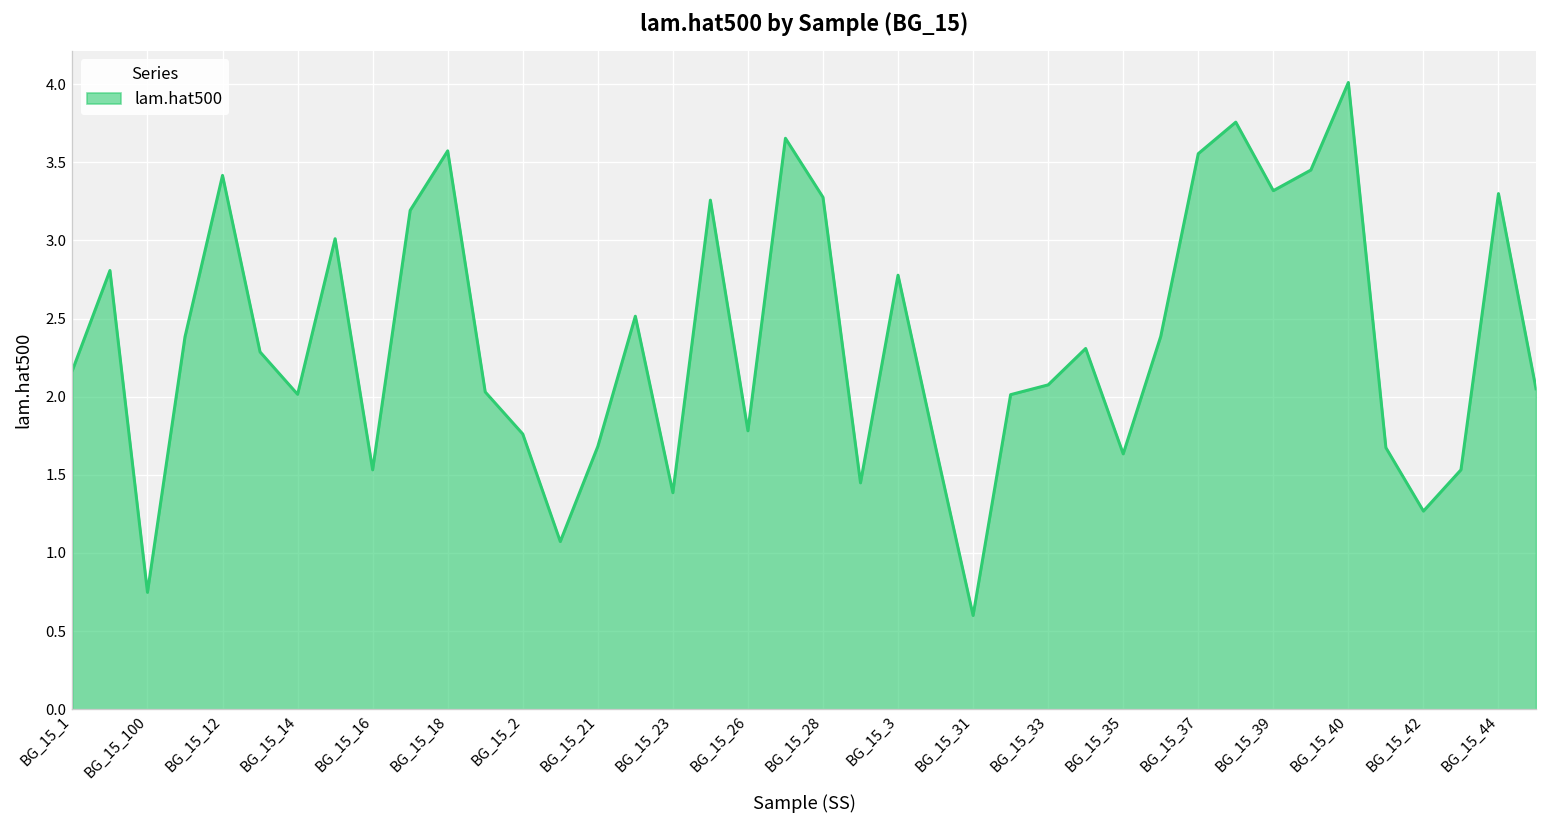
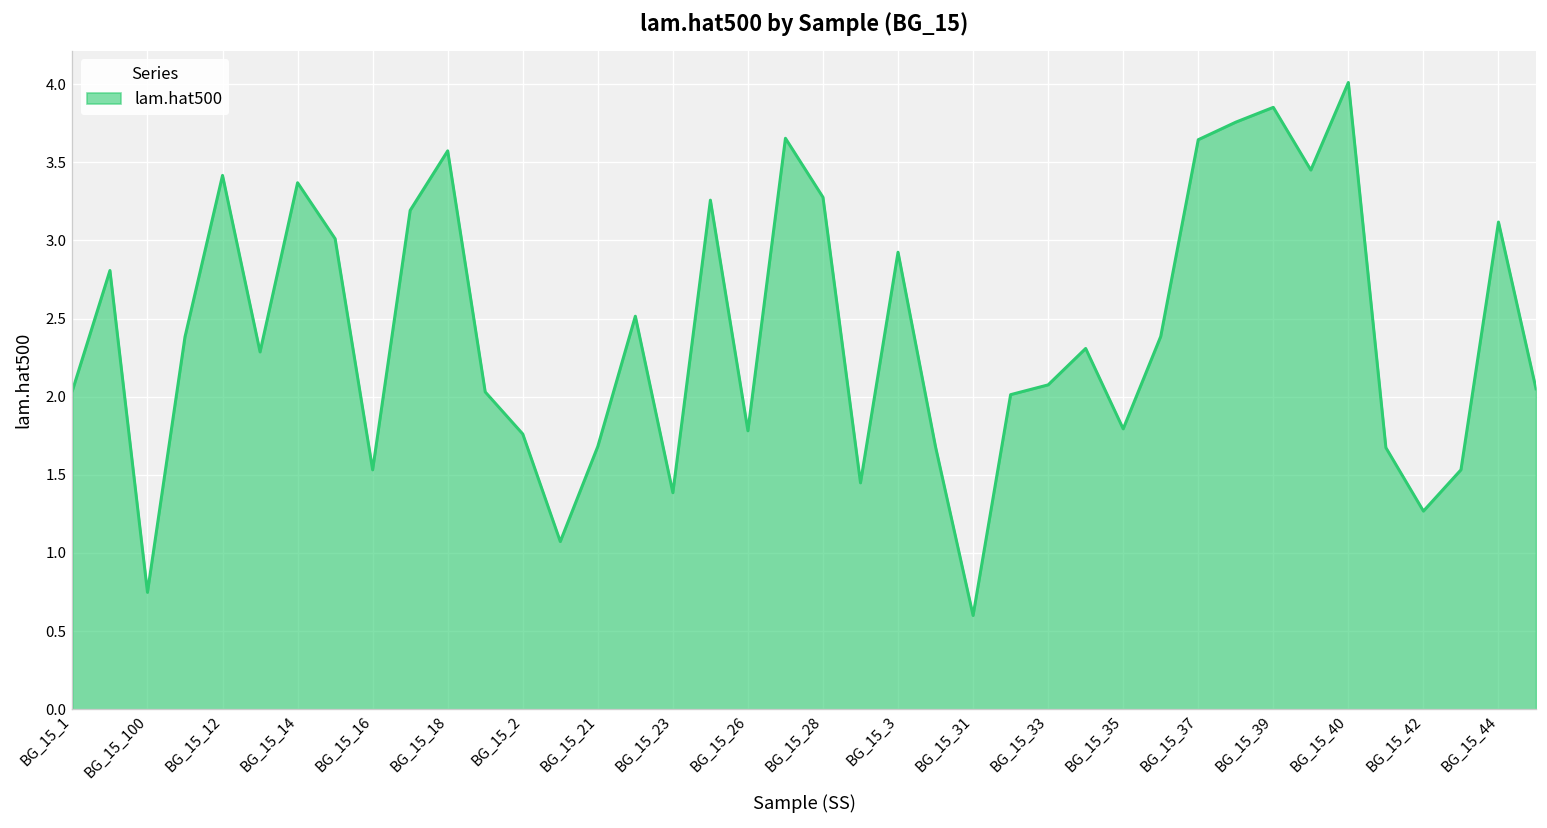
  {
-   "BG_15_1": 2.17,
+   "BG_15_1": 2.04,
    "BG_15_100": 0.75,
    "BG_15_12": 3.42,
-   "BG_15_14": 2.02,
+   "BG_15_14": 3.37,
    "BG_15_16": 1.53,
    "BG_15_18": 3.57,
    "BG_15_2": 1.76,
    "BG_15_21": 1.68,
    "BG_15_23": 1.39,
    "BG_15_26": 1.78,
    "BG_15_28": 3.28,
-   "BG_15_3": 2.78,
+   "BG_15_3": 2.92,
    "BG_15_31": 0.60,
    "BG_15_33": 2.08,
-   "BG_15_35": 1.63,
-   "BG_15_37": 3.55,
-   "BG_15_39": 3.32,
+   "BG_15_35": 1.79,
+   "BG_15_37": 3.64,
+   "BG_15_39": 3.85,
    "BG_15_40": 4.01,
    "BG_15_42": 1.27,
-   "BG_15_44": 3.30
+   "BG_15_44": 3.12
  }
